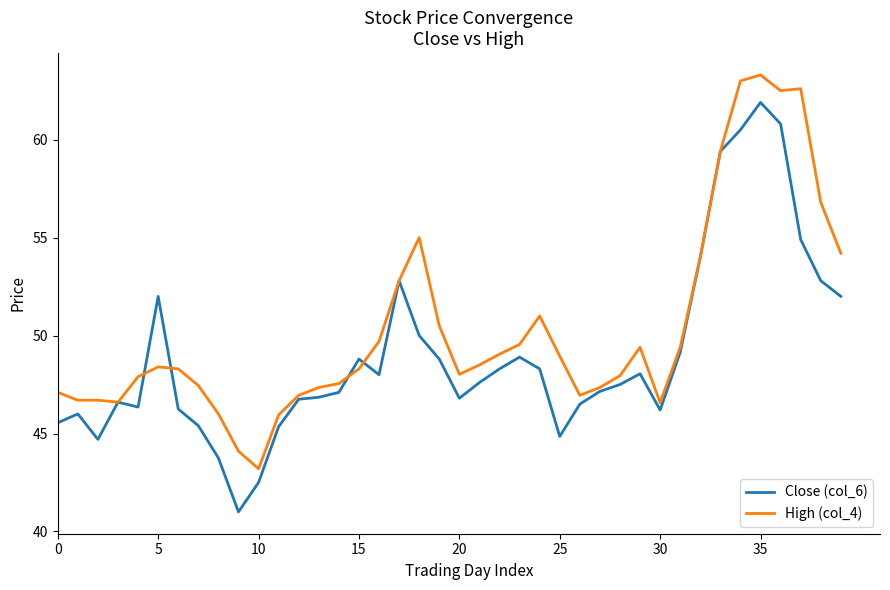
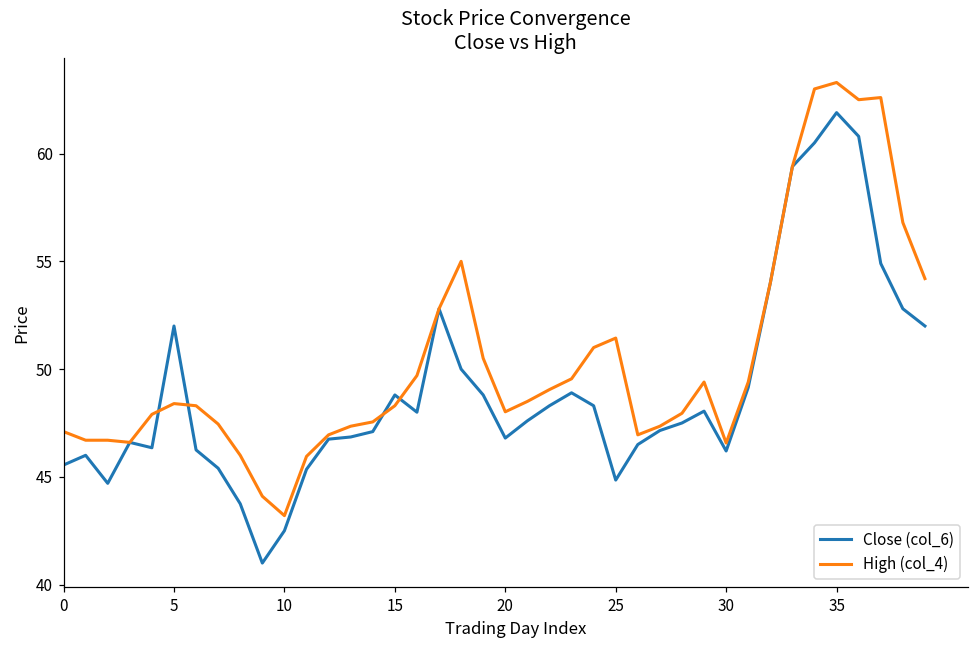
  {
    "Close (col_6)": {
      "0": 45.6,
      "5": 52.0,
      "10": 42.5,
      "15": 48.8,
      "20": 46.8,
      "25": 44.9,
      "30": 46.2,
      "35": 61.9
    },
    "High (col_4)": {
      "0": 47.1,
      "5": 48.4,
      "10": 43.2,
      "15": 48.3,
      "20": 48.0,
-     "25": 49.0,
+     "25": 51.4,
      "30": 46.6,
      "35": 63.3
    }
  }
